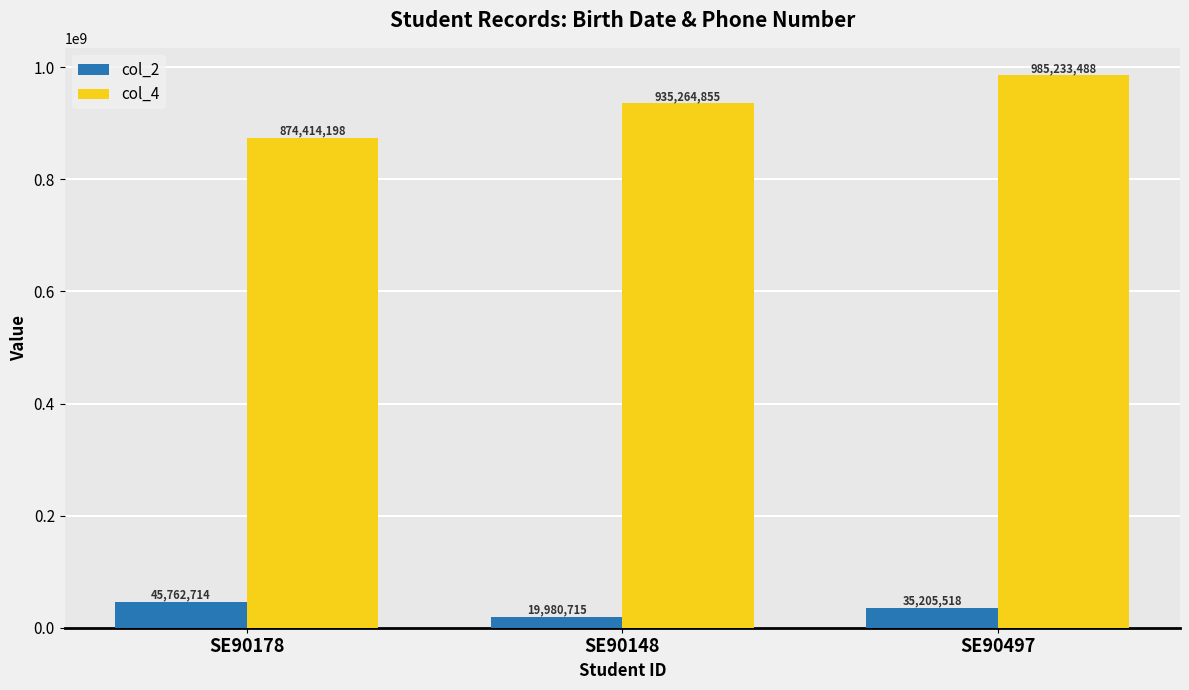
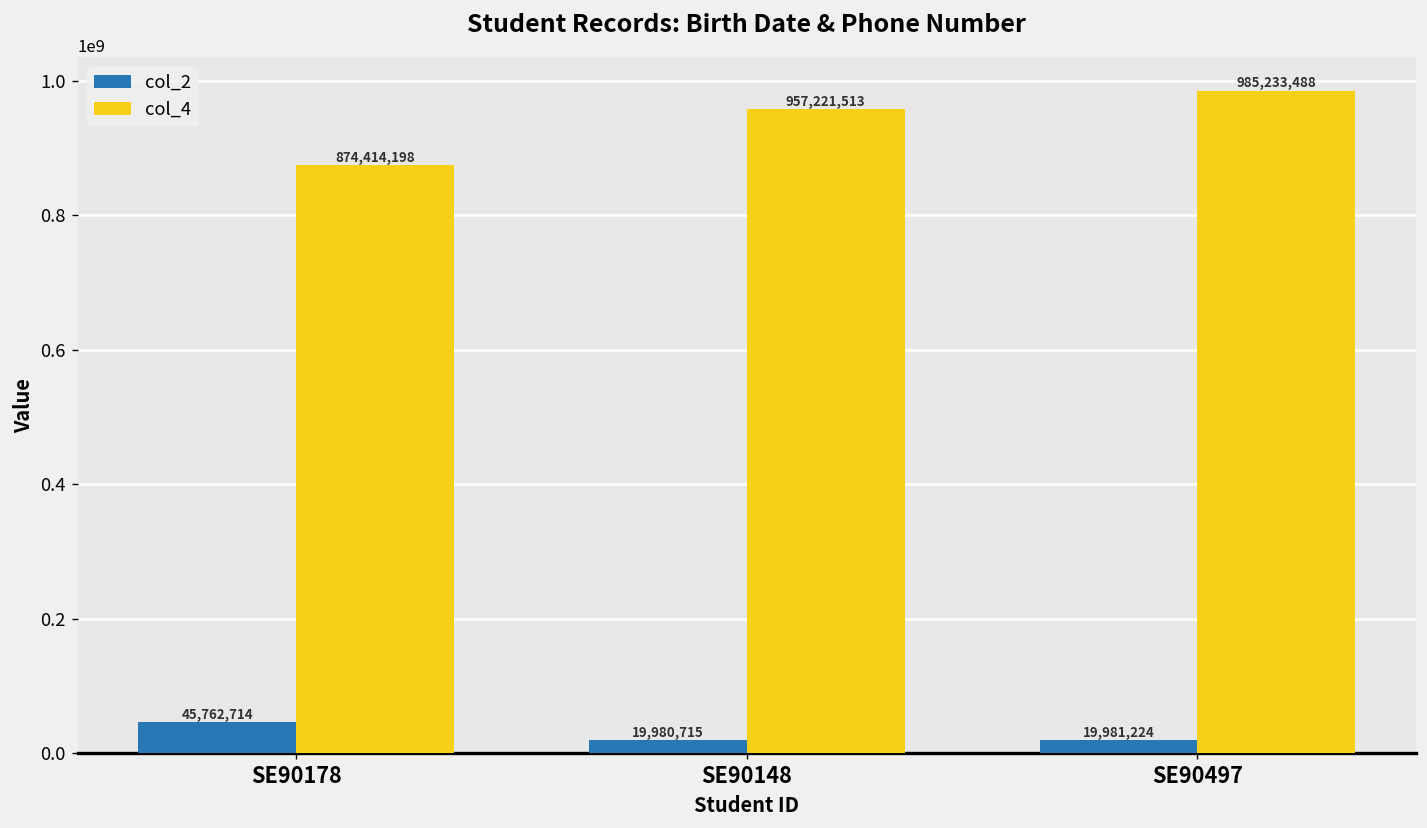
  {
    "col_2": {
      "SE90178": "45,762,714",
      "SE90148": "19,980,715",
-     "SE90497": "35,205,518"
+     "SE90497": "19,981,224"
    },
    "col_4": {
      "SE90178": "874,414,198",
-     "SE90148": "935,264,855",
+     "SE90148": "957,221,513",
      "SE90497": "985,233,488"
    }
  }
